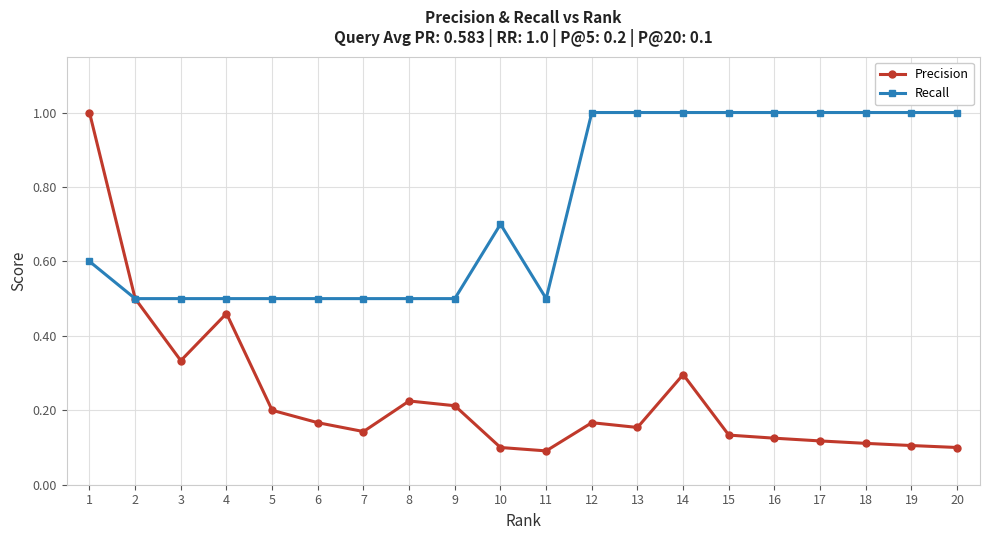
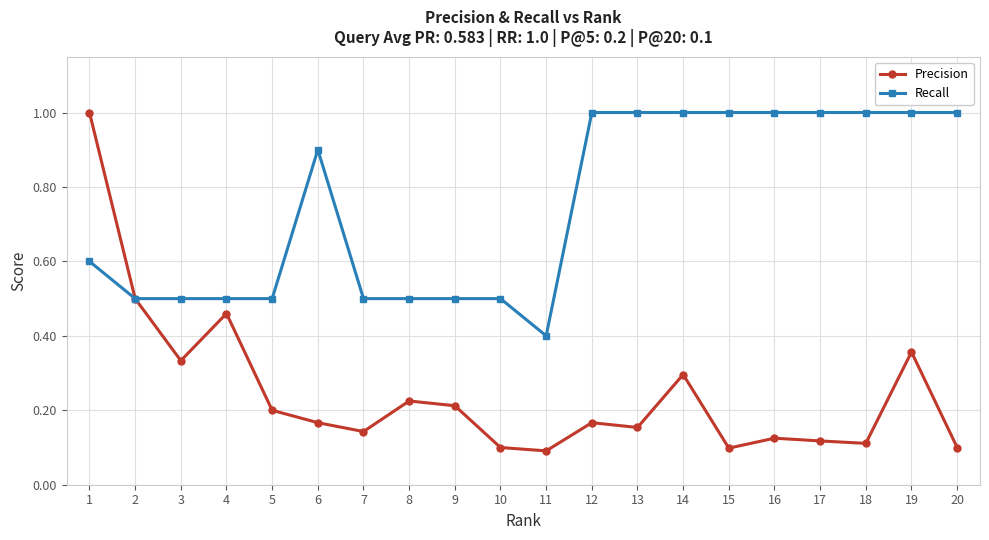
  {
    "Precision": {
      "1": 1.00,
      "3": 0.33,
      "4": 0.46,
      "5": 0.20,
      "6": 0.17,
      "7": 0.14,
      "8": 0.23,
      "9": 0.21,
      "10": 0.10,
      "11": 0.09,
      "12": 0.17,
      "13": 0.15,
      "14": 0.30,
-     "15": 0.13,
+     "15": 0.10,
      "16": 0.13,
      "17": 0.12,
      "18": 0.11,
-     "19": 0.11,
+     "19": 0.36,
      "20": 0.10
    },
    "Recall": {
      "1": 0.6,
      "3": 0.5,
      "4": 0.5,
      "5": 0.5,
-     "6": 0.5,
+     "6": 0.9,
      "7": 0.5,
      "8": 0.5,
      "9": 0.5,
-     "10": 0.7,
-     "11": 0.5,
+     "10": 0.5,
+     "11": 0.4,
      "12": 1.0,
      "13": 1.0,
      "14": 1.0,
      "15": 1.0,
      "16": 1.0,
      "17": 1.0,
      "18": 1.0,
      "19": 1.0,
      "20": 1.0
    }
  }
